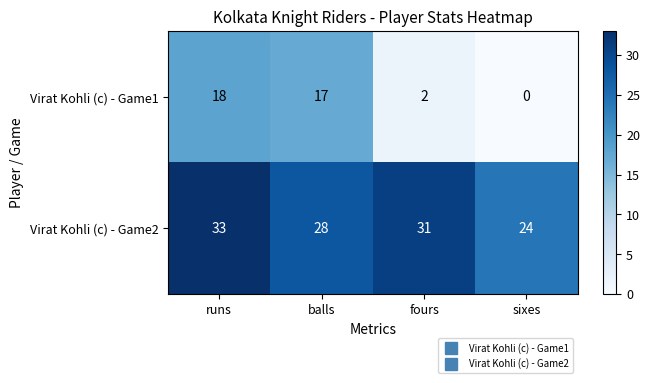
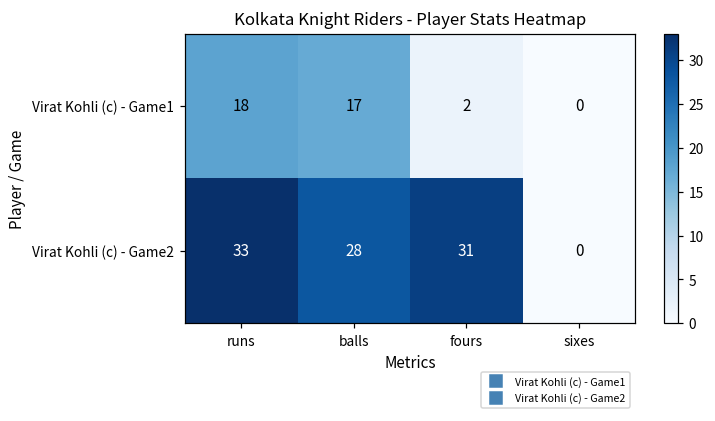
  {
    "Virat Kohli (c) - Game1": {
      "runs": 18,
      "balls": 17,
      "fours": 2,
      "sixes": 0
    },
    "Virat Kohli (c) - Game2": {
      "runs": 33,
      "balls": 28,
      "fours": 31,
-     "sixes": 24
+     "sixes": 0
    }
  }
